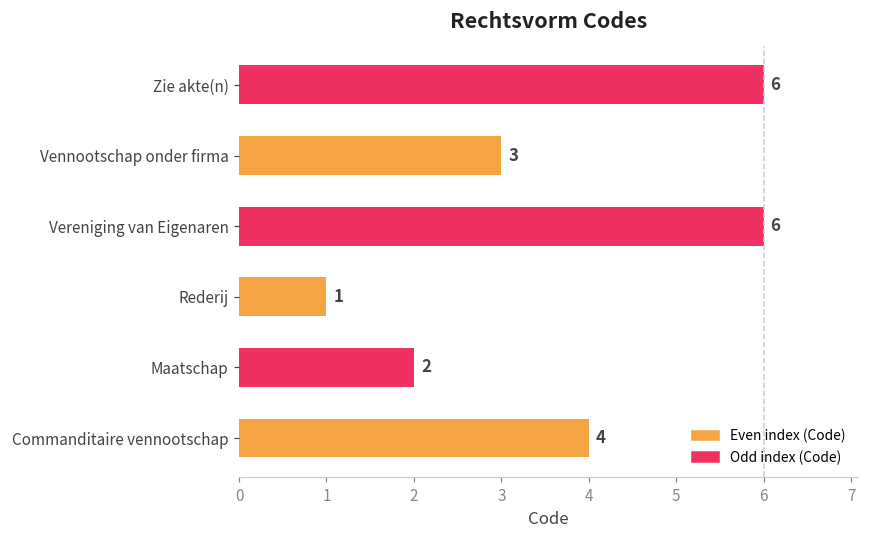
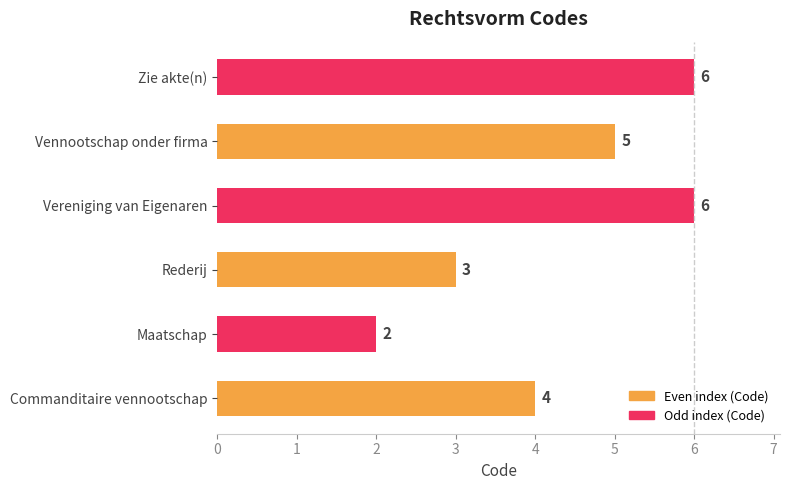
  {
    "Zie akte(n)": 6,
-   "Vennootschap onder firma": 3,
+   "Vennootschap onder firma": 5,
    "Vereniging van Eigenaren": 6,
-   "Rederij": 1,
+   "Rederij": 3,
    "Maatschap": 2,
    "Commanditaire vennootschap": 4
  }
